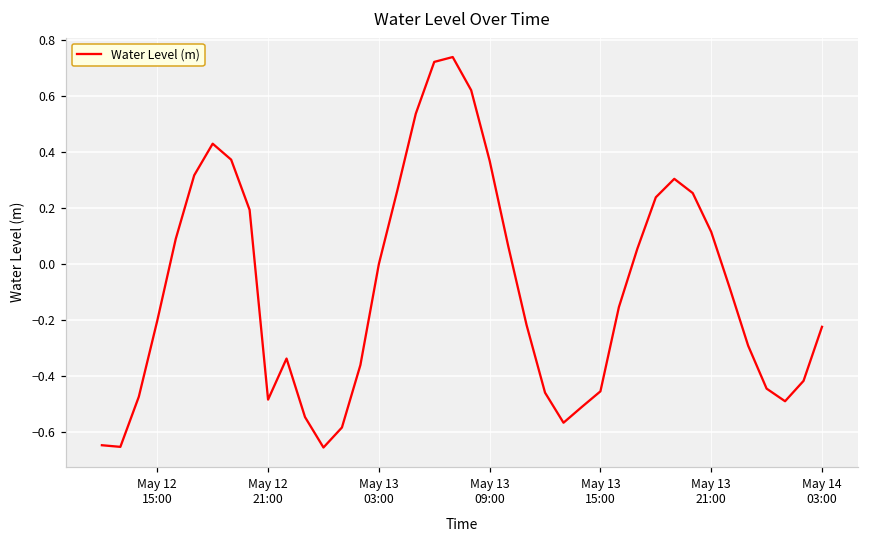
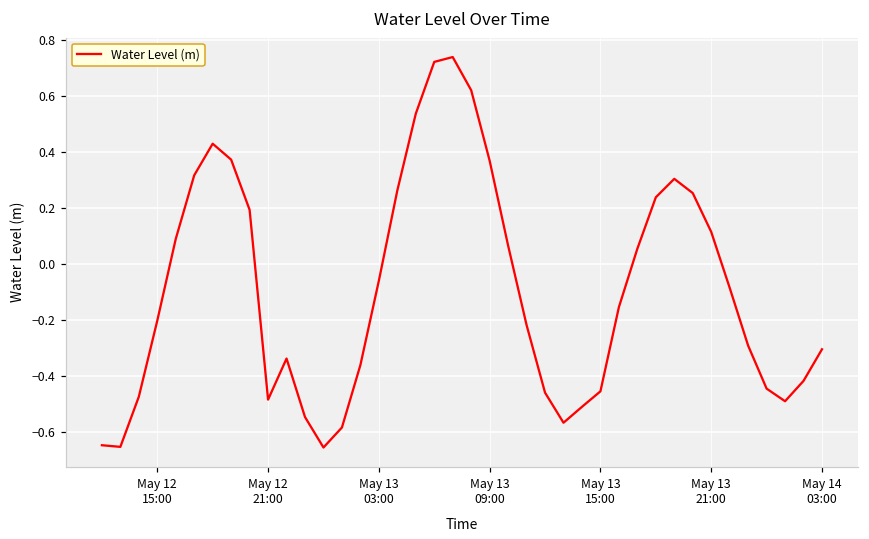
  {
    "May 12 15:00": -0.20,
    "May 12 21:00": -0.49,
-   "May 13 03:00": 0.00,
+   "May 13 03:00": -0.06,
    "May 13 09:00": 0.37,
    "May 13 15:00": -0.46,
    "May 13 21:00": 0.11,
-   "May 14 03:00": -0.23
+   "May 14 03:00": -0.31
  }
